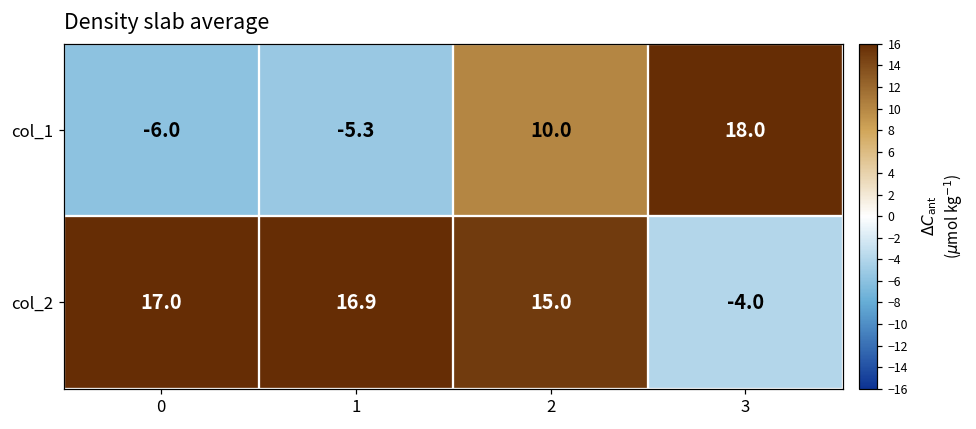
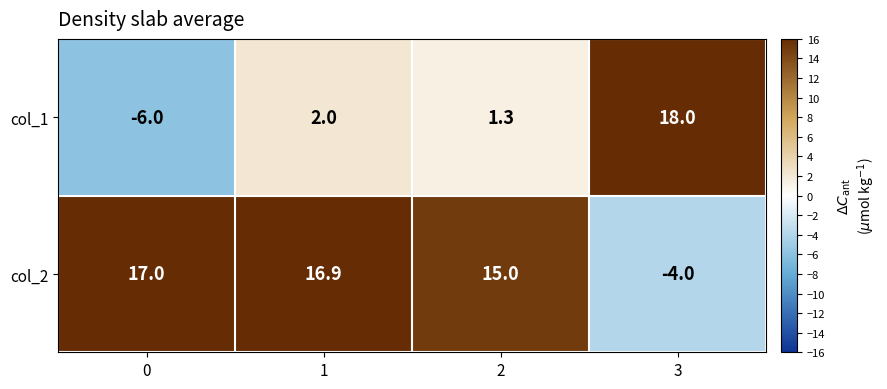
  {
    "col_1": {
      "0": -6.0,
-     "1": -5.3,
-     "2": 10.0,
+     "1": 2.0,
+     "2": 1.3,
      "3": 18.0
    },
    "col_2": {
      "0": 17.0,
      "1": 16.9,
      "2": 15.0,
      "3": -4.0
    }
  }
